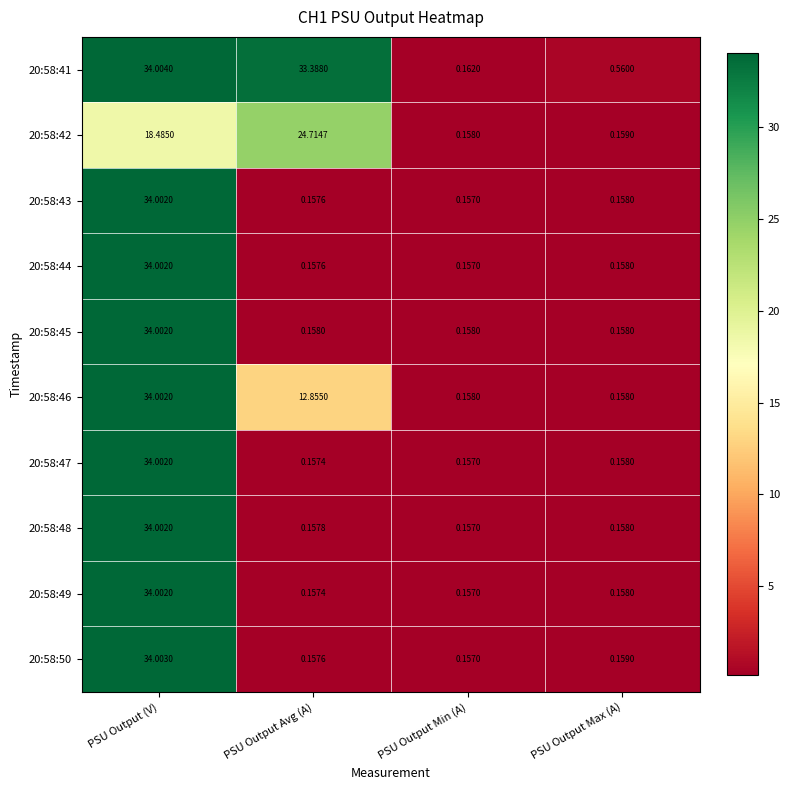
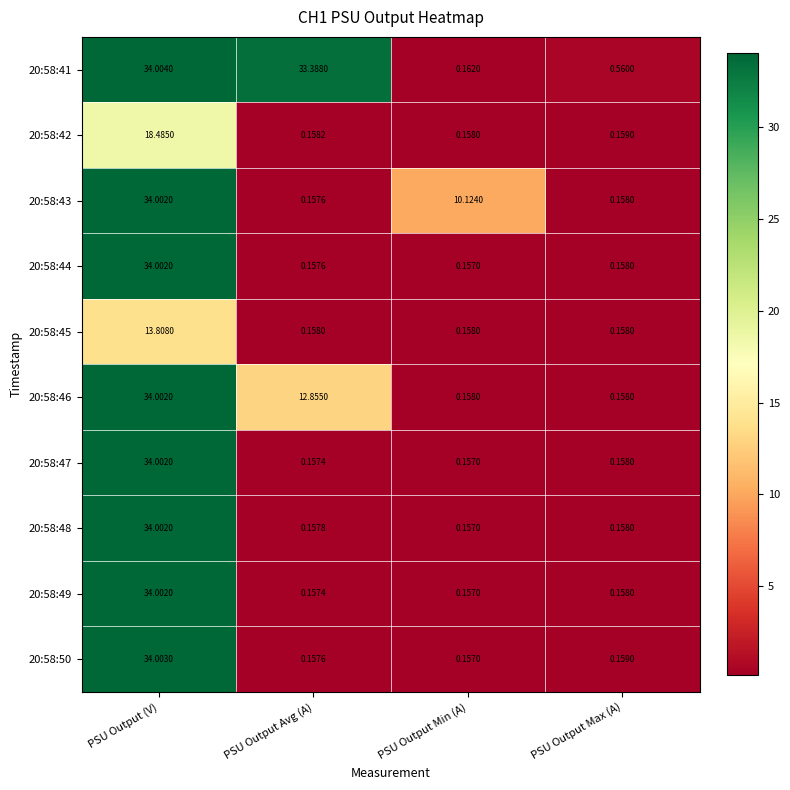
  {
    "20:58:41": {
      "PSU Output (V)": 34.0040,
      "PSU Output Avg (A)": 33.3880,
      "PSU Output Min (A)": 0.1620,
      "PSU Output Max (A)": 0.5600
    },
    "20:58:42": {
      "PSU Output (V)": 18.4850,
-     "PSU Output Avg (A)": 24.7147,
+     "PSU Output Avg (A)": 0.1582,
      "PSU Output Min (A)": 0.1580,
      "PSU Output Max (A)": 0.1590
    },
    "20:58:43": {
      "PSU Output (V)": 34.0020,
      "PSU Output Avg (A)": 0.1576,
-     "PSU Output Min (A)": 0.1570,
+     "PSU Output Min (A)": 10.1240,
      "PSU Output Max (A)": 0.1580
    },
    "20:58:44": {
      "PSU Output (V)": 34.0020,
      "PSU Output Avg (A)": 0.1576,
      "PSU Output Min (A)": 0.1570,
      "PSU Output Max (A)": 0.1580
    },
    "20:58:45": {
-     "PSU Output (V)": 34.0020,
+     "PSU Output (V)": 13.8080,
      "PSU Output Avg (A)": 0.1580,
      "PSU Output Min (A)": 0.1580,
      "PSU Output Max (A)": 0.1580
    },
    "20:58:46": {
      "PSU Output (V)": 34.0020,
      "PSU Output Avg (A)": 12.8550,
      "PSU Output Min (A)": 0.1580,
      "PSU Output Max (A)": 0.1580
    },
    "20:58:47": {
      "PSU Output (V)": 34.0020,
      "PSU Output Avg (A)": 0.1574,
      "PSU Output Min (A)": 0.1570,
      "PSU Output Max (A)": 0.1580
    },
    "20:58:48": {
      "PSU Output (V)": 34.0020,
      "PSU Output Avg (A)": 0.1578,
      "PSU Output Min (A)": 0.1570,
      "PSU Output Max (A)": 0.1580
    },
    "20:58:49": {
      "PSU Output (V)": 34.0020,
      "PSU Output Avg (A)": 0.1574,
      "PSU Output Min (A)": 0.1570,
      "PSU Output Max (A)": 0.1580
    },
    "20:58:50": {
      "PSU Output (V)": 34.0030,
      "PSU Output Avg (A)": 0.1576,
      "PSU Output Min (A)": 0.1570,
      "PSU Output Max (A)": 0.1590
    }
  }
